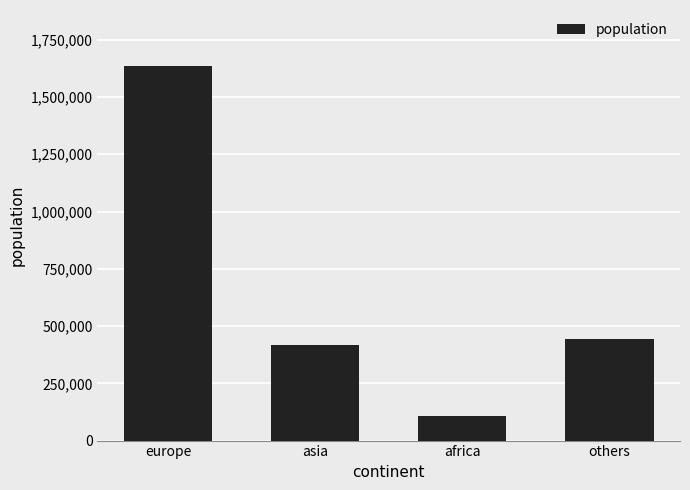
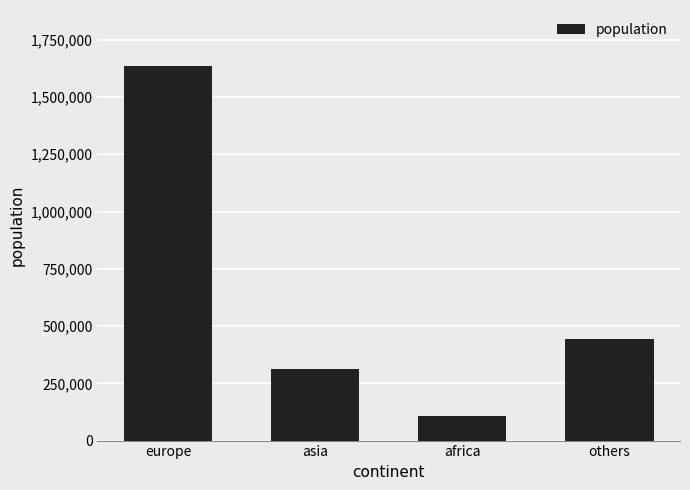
  {
    "europe": "1,630,000",
-   "asia": "420,000",
+   "asia": "310,000",
    "africa": "110,000",
    "others": "440,000"
  }
